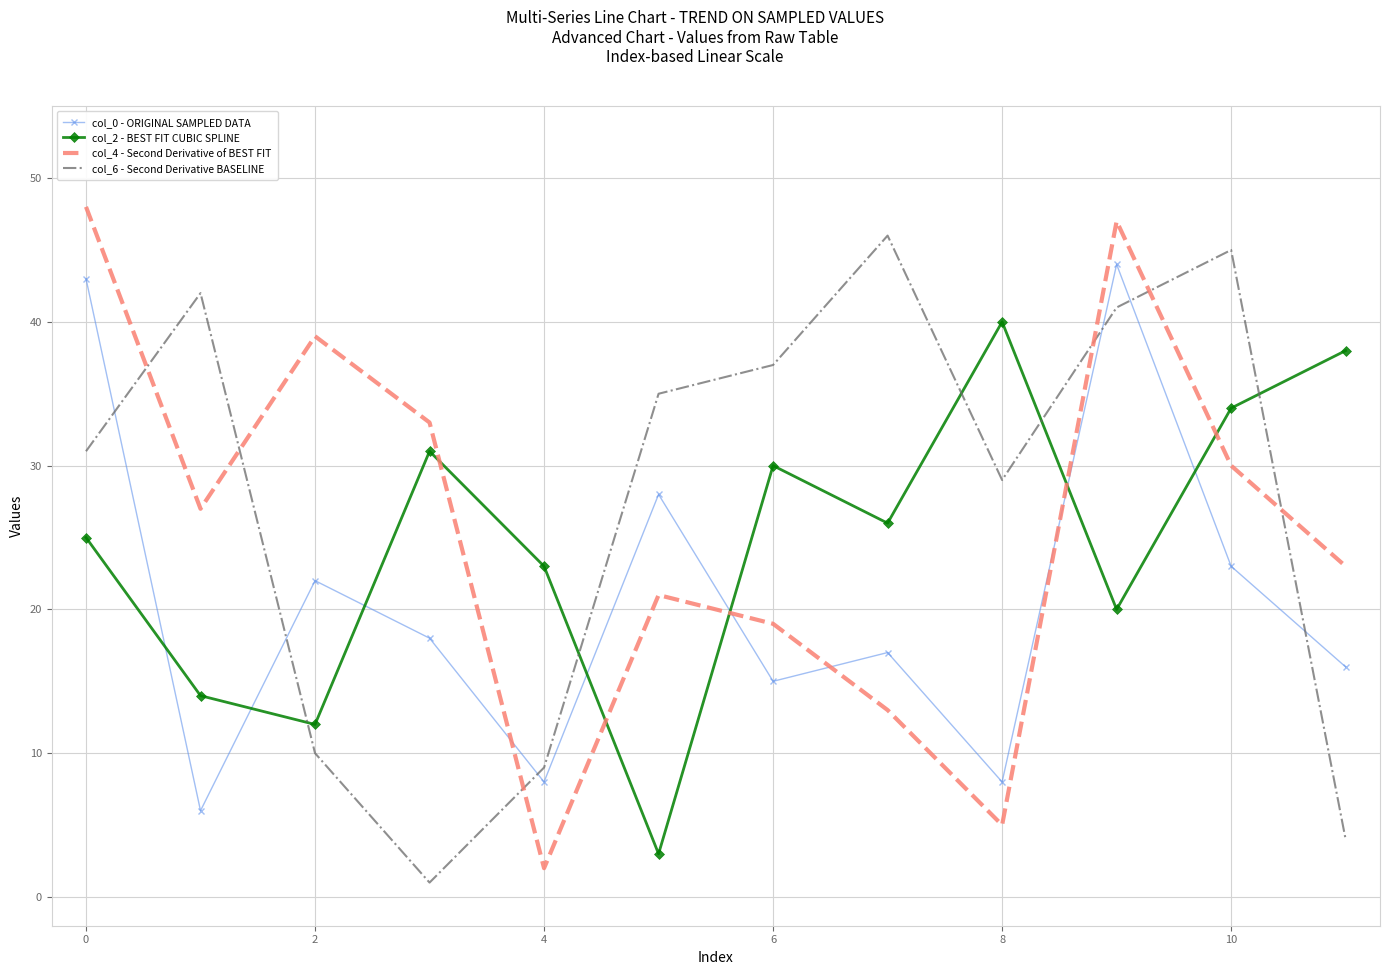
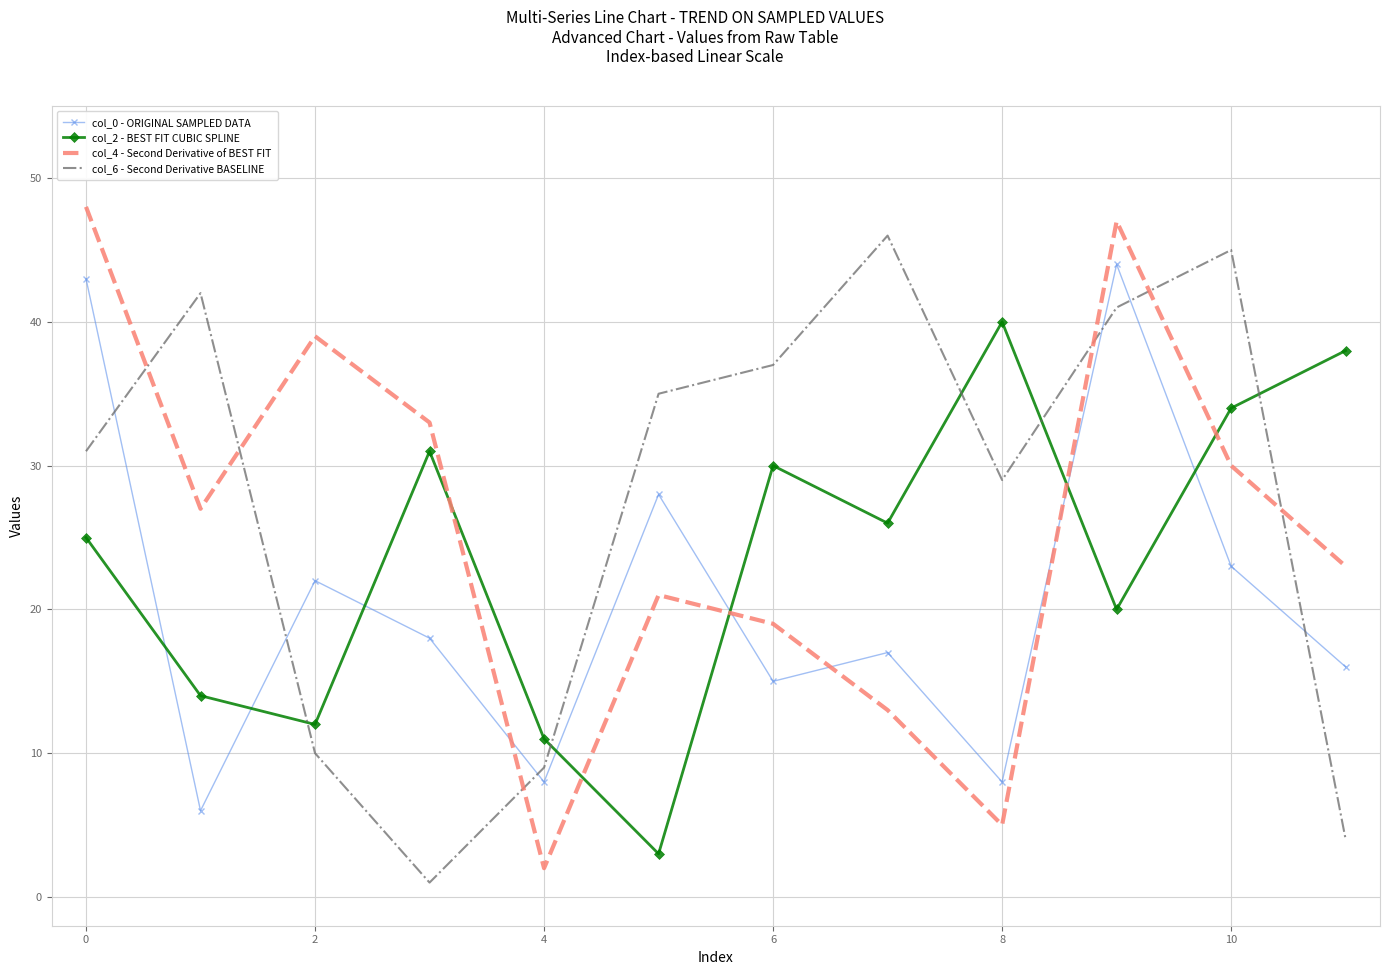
  {
    "col_0 - ORIGINAL SAMPLED DATA": {
      "0": 43,
      "2": 22,
      "4": 8,
      "6": 15,
      "8": 8,
      "10": 23
    },
    "col_2 - BEST FIT CUBIC SPLINE": {
      "0": 25,
      "2": 12,
-     "4": 23,
+     "4": 11,
      "6": 30,
      "8": 40,
      "10": 34
    },
    "col_4 - Second Derivative of BEST FIT": {
      "0": 48,
      "2": 39,
      "4": 2,
      "6": 19,
      "8": 5,
      "10": 30
    },
    "col_6 - Second Derivative BASELINE": {
      "0": 31,
      "2": 10,
      "4": 9,
      "6": 37,
      "8": 29,
      "10": 45
    }
  }
